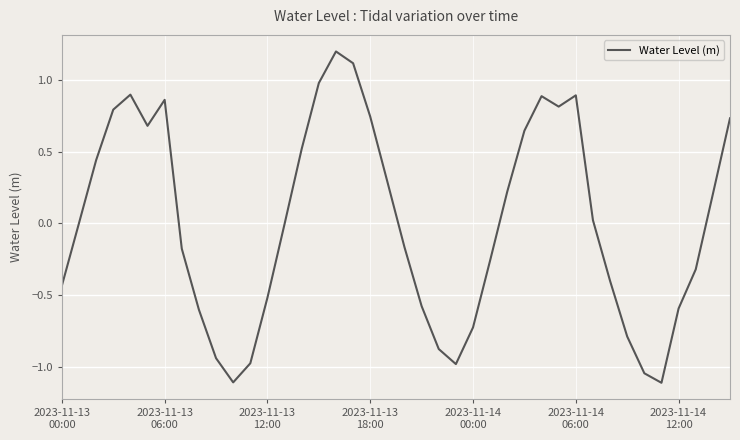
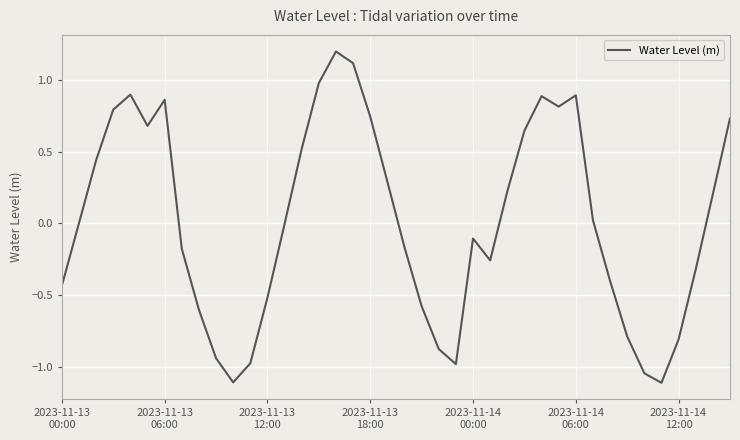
  {
    "2023-11-13 00:00": -0.44,
    "2023-11-13 06:00": 0.86,
    "2023-11-13 12:00": -0.52,
    "2023-11-13 18:00": 0.74,
-   "2023-11-14 00:00": -0.73,
+   "2023-11-14 00:00": -0.11,
    "2023-11-14 06:00": 0.89,
-   "2023-11-14 12:00": -0.59
+   "2023-11-14 12:00": -0.81
  }
